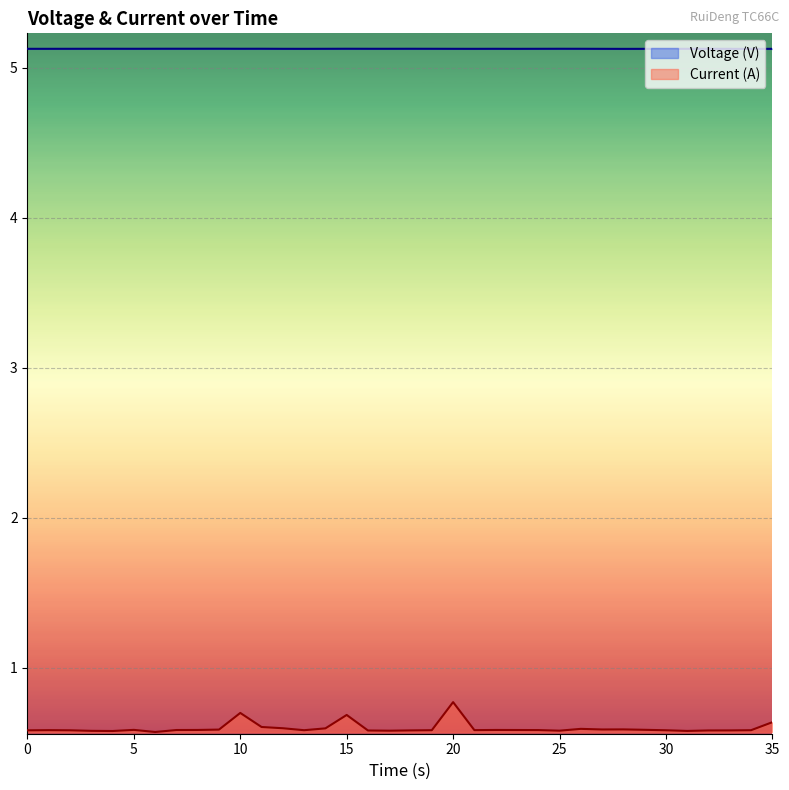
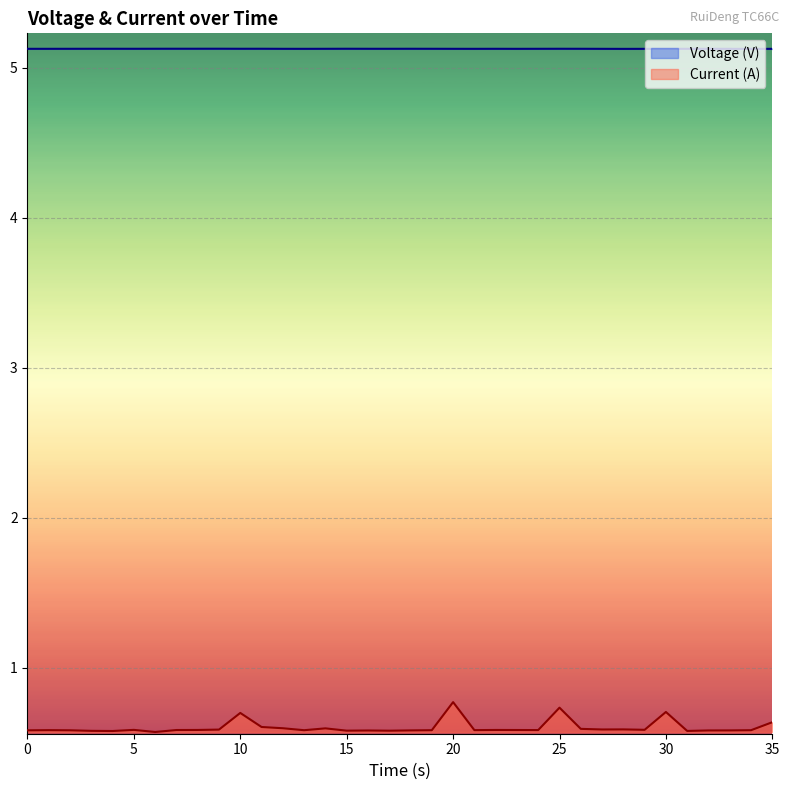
  {
    "Voltage (V)": {
      "0": 5.13,
      "5": 5.13,
      "10": 5.13,
      "15": 5.13,
      "20": 5.13,
      "25": 5.13,
      "35": 5.13
    },
    "Current (A)": {
      "0": 0.58,
      "5": 0.59,
      "10": 0.70,
-     "15": 0.69,
+     "15": 0.58,
      "20": 0.77,
-     "25": 0.58,
-     "30": 0.59,
+     "25": 0.74,
+     "30": 0.71,
      "35": 0.64
    }
  }
